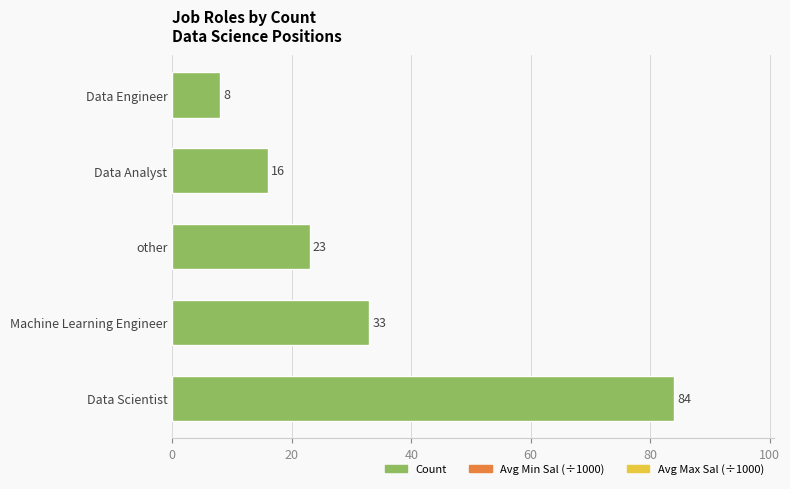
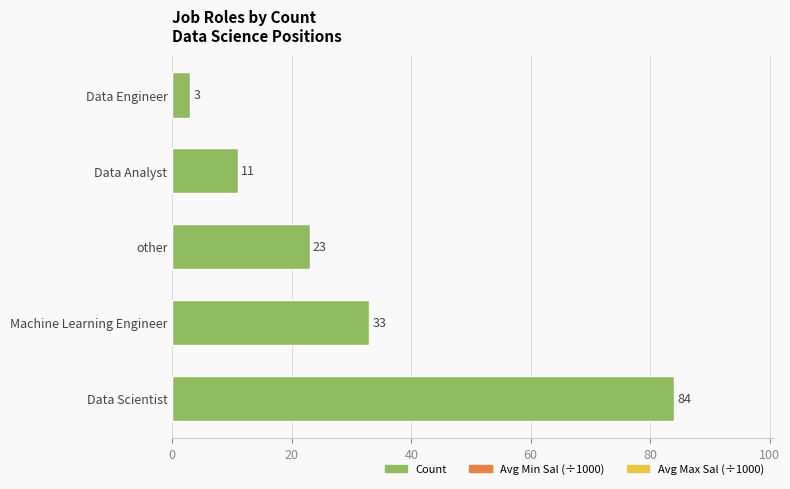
  {
-   "Data Engineer": 8,
-   "Data Analyst": 16,
+   "Data Engineer": 3,
+   "Data Analyst": 11,
    "other": 23,
    "Machine Learning Engineer": 33,
    "Data Scientist": 84
  }
